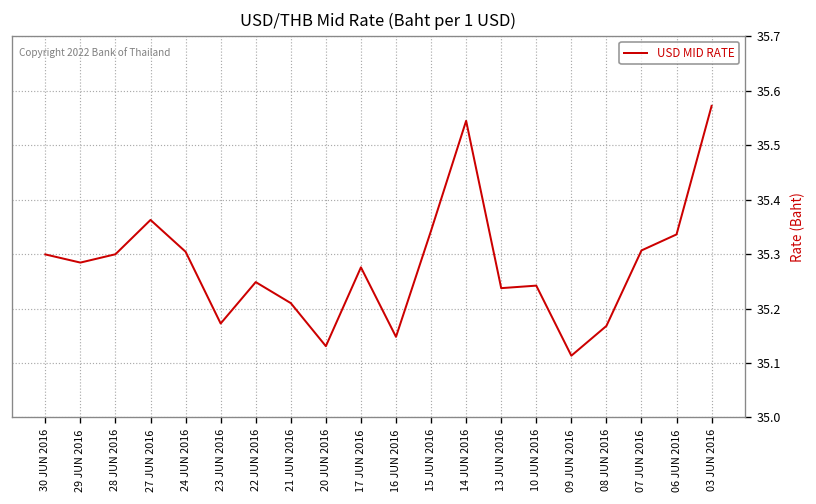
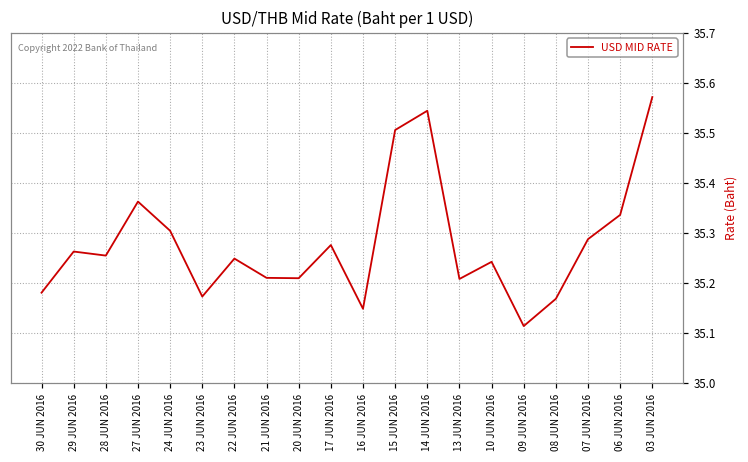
  {
-   "30 JUN 2016": 35.30,
-   "29 JUN 2016": 35.28,
-   "28 JUN 2016": 35.30,
+   "30 JUN 2016": 35.18,
+   "29 JUN 2016": 35.26,
+   "28 JUN 2016": 35.25,
    "27 JUN 2016": 35.36,
    "24 JUN 2016": 35.30,
    "23 JUN 2016": 35.17,
    "22 JUN 2016": 35.25,
    "21 JUN 2016": 35.21,
-   "20 JUN 2016": 35.13,
+   "20 JUN 2016": 35.21,
    "17 JUN 2016": 35.28,
    "16 JUN 2016": 35.15,
-   "15 JUN 2016": 35.34,
+   "15 JUN 2016": 35.51,
    "14 JUN 2016": 35.54,
-   "13 JUN 2016": 35.24,
+   "13 JUN 2016": 35.21,
    "10 JUN 2016": 35.24,
    "09 JUN 2016": 35.11,
    "08 JUN 2016": 35.17,
-   "07 JUN 2016": 35.31,
+   "07 JUN 2016": 35.29,
    "06 JUN 2016": 35.34,
    "03 JUN 2016": 35.57
  }
